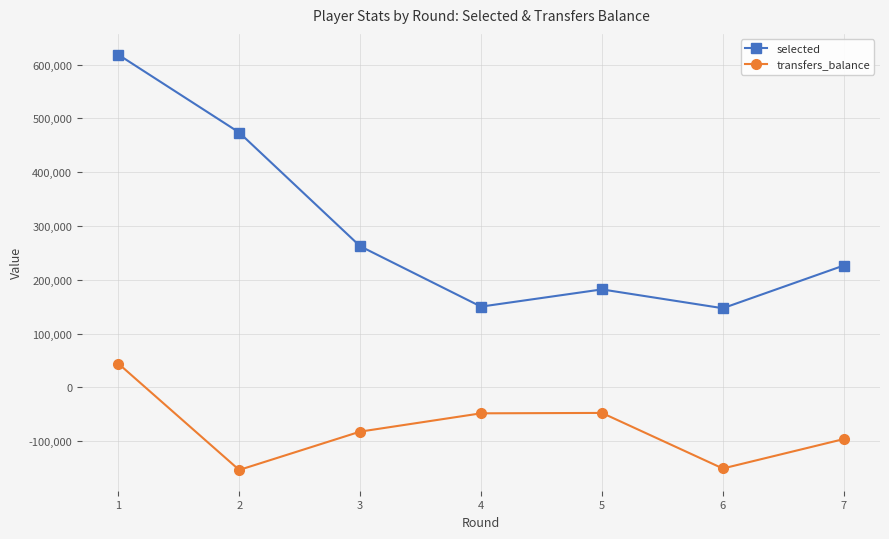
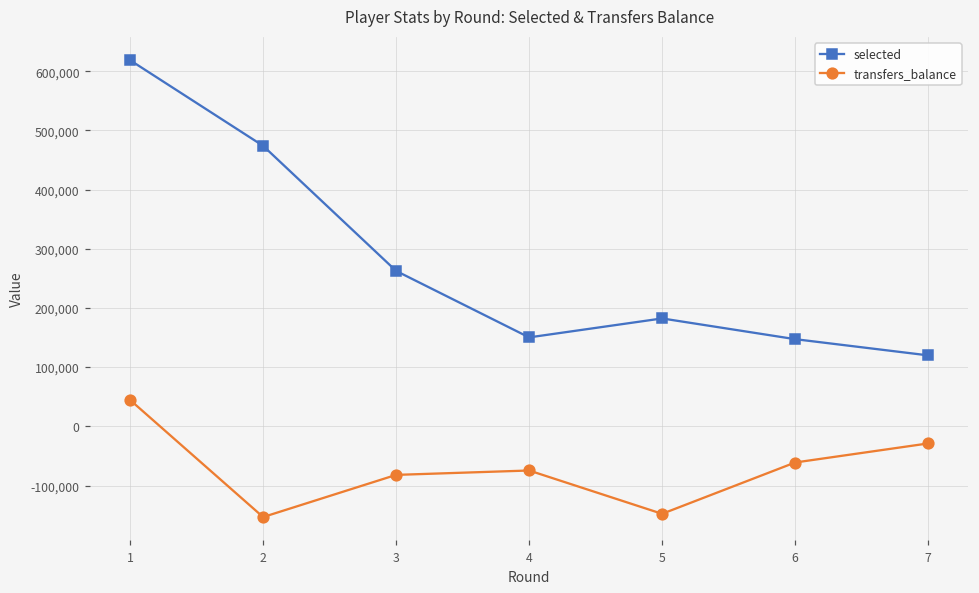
  {
    "selected": {
      "1": "620,000",
      "2": "470,000",
      "3": "260,000",
      "4": "150,000",
      "5": "180,000",
      "6": "150,000",
-     "7": "230,000"
+     "7": "120,000"
    },
    "transfers_balance": {
      "1": "40,000",
      "2": "-150,000",
      "3": "-80,000",
-     "4": "-50,000",
-     "5": "-50,000",
-     "6": "-150,000",
-     "7": "-100,000"
+     "4": "-70,000",
+     "5": "-150,000",
+     "6": "-60,000",
+     "7": "-30,000"
    }
  }
